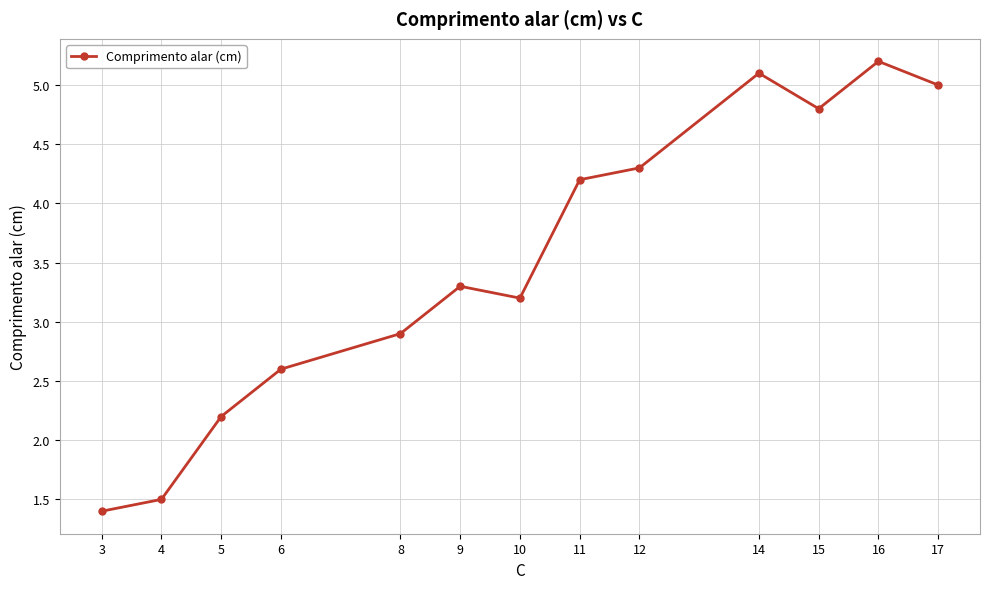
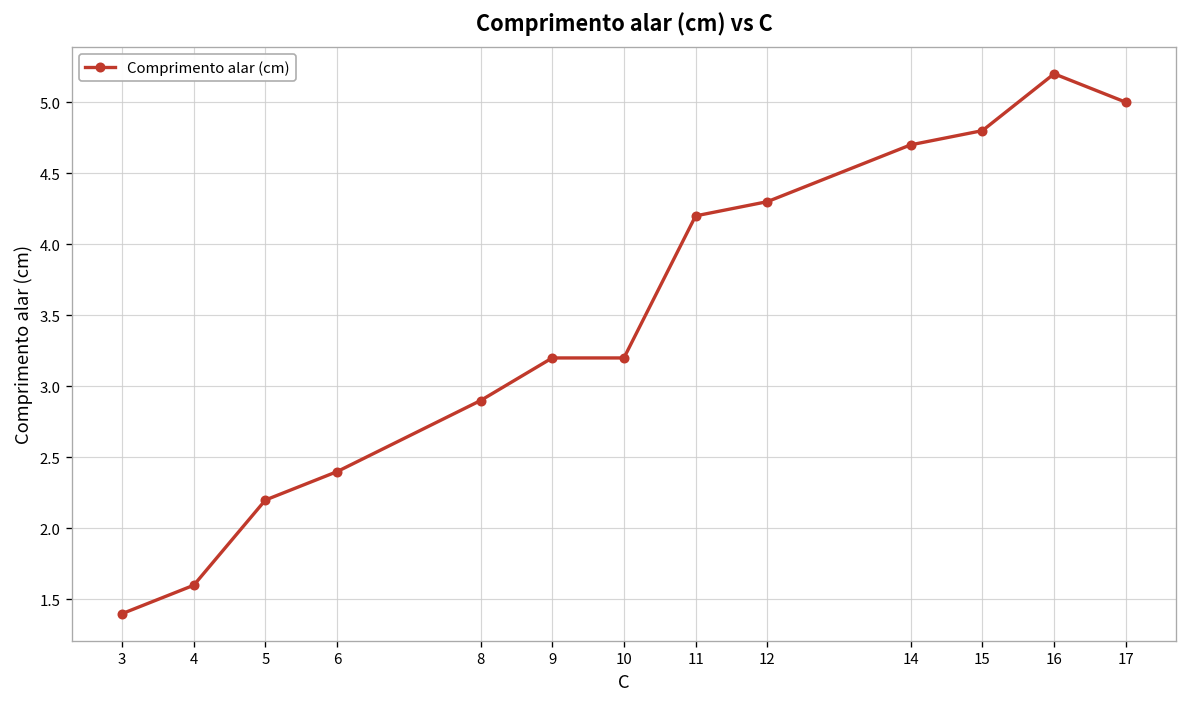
  {
    "3": 1.4,
-   "4": 1.5,
+   "4": 1.6,
    "5": 2.2,
-   "6": 2.6,
+   "6": 2.4,
    "8": 2.9,
-   "9": 3.3,
+   "9": 3.2,
    "10": 3.2,
    "11": 4.2,
    "12": 4.3,
-   "14": 5.1,
+   "14": 4.7,
    "15": 4.8,
    "16": 5.2,
    "17": 5.0
  }
